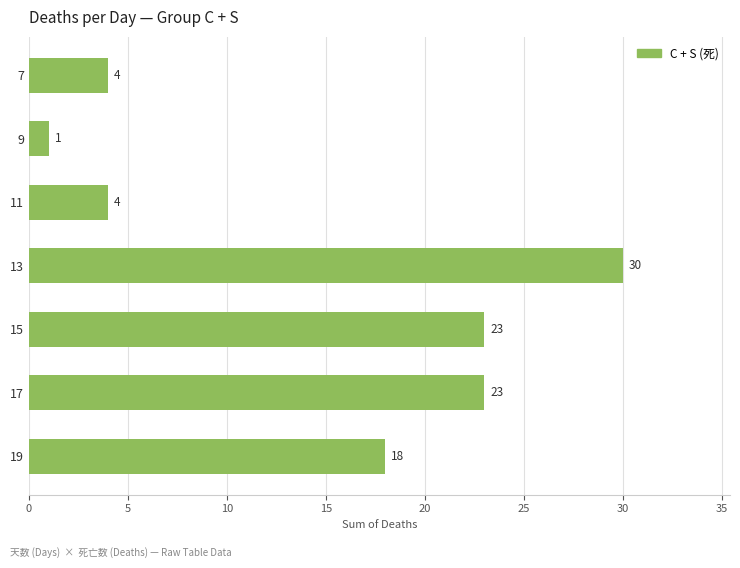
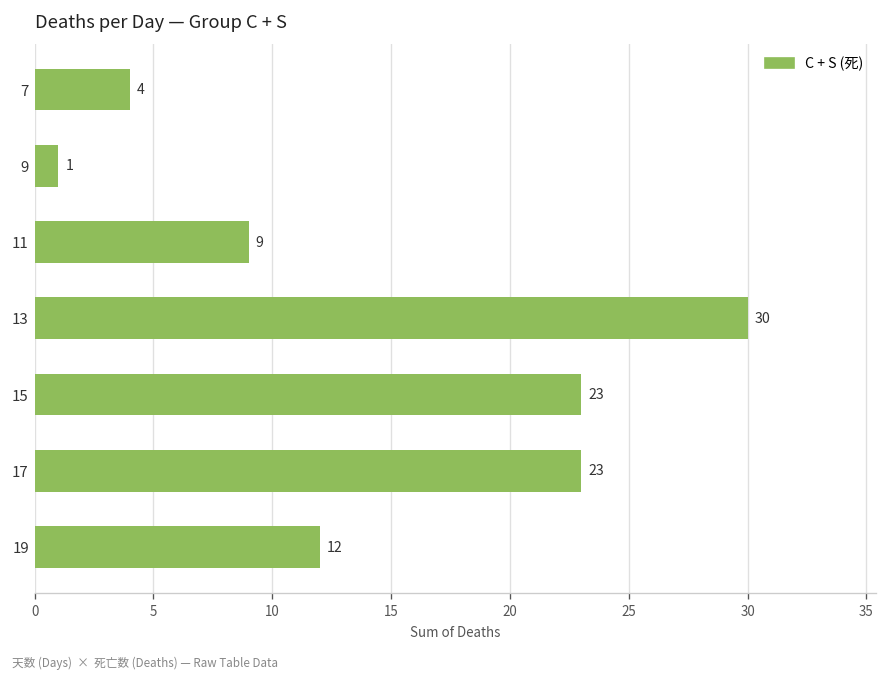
  {
    "7": 4,
    "9": 1,
-   "11": 4,
+   "11": 9,
    "13": 30,
    "15": 23,
    "17": 23,
-   "19": 18
+   "19": 12
  }
